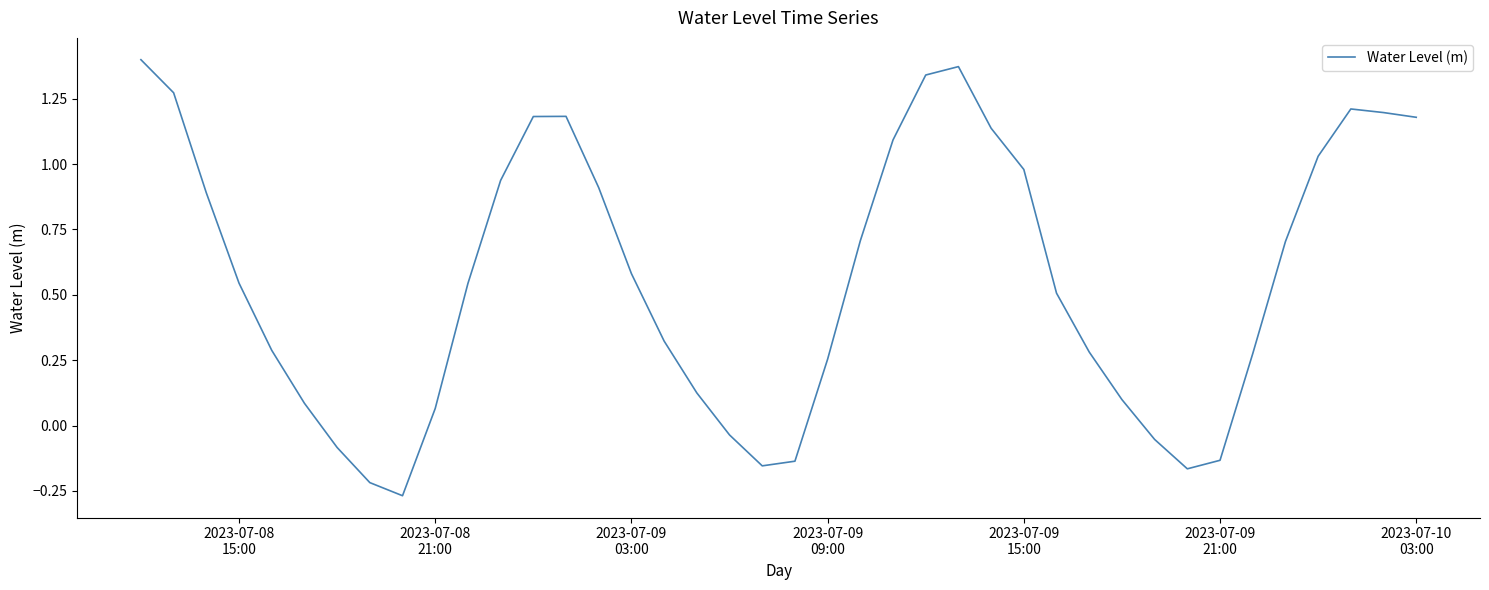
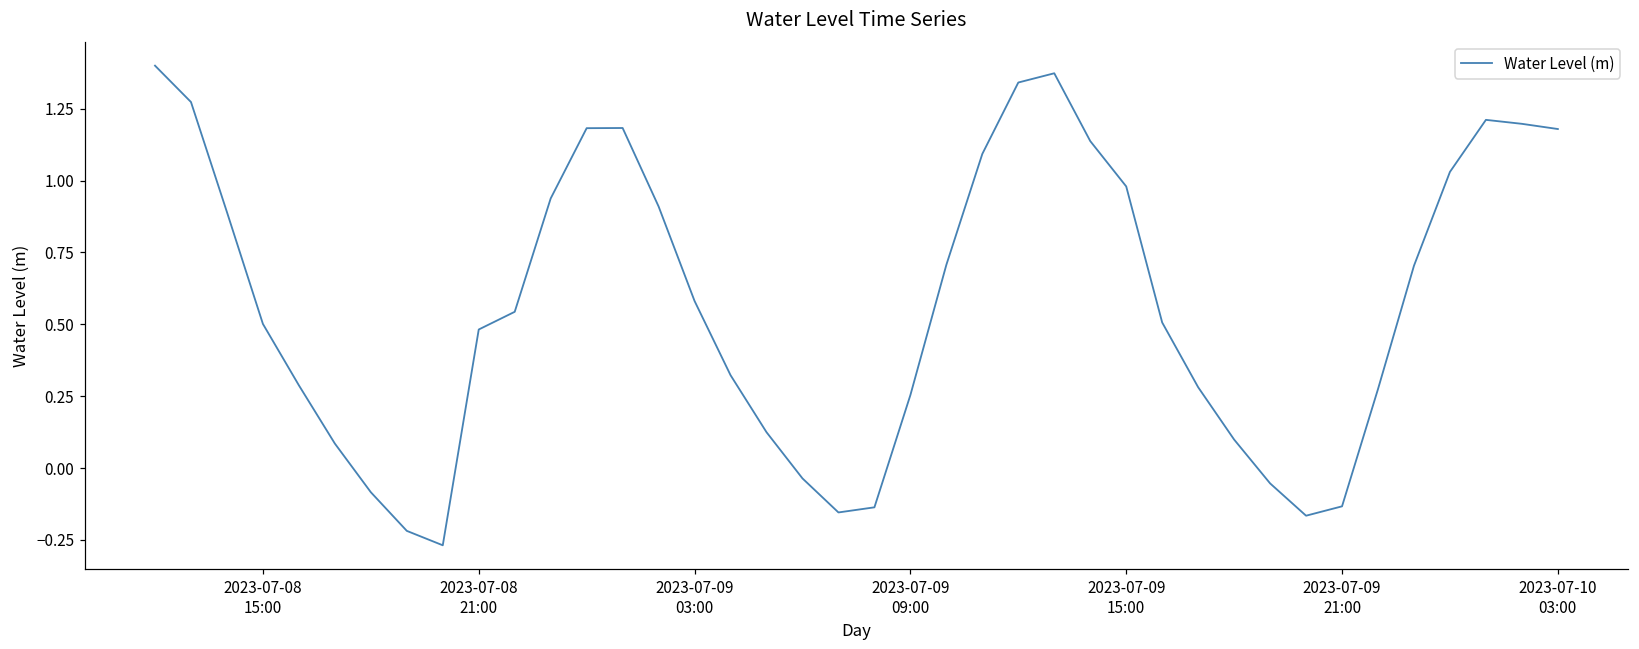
  {
-   "2023-07-08 15:00": 0.54,
-   "2023-07-08 21:00": 0.07,
+   "2023-07-08 15:00": 0.50,
+   "2023-07-08 21:00": 0.48,
    "2023-07-09 03:00": 0.58,
    "2023-07-09 09:00": 0.25,
    "2023-07-09 15:00": 0.98,
    "2023-07-09 21:00": -0.13,
    "2023-07-10 03:00": 1.18
  }
